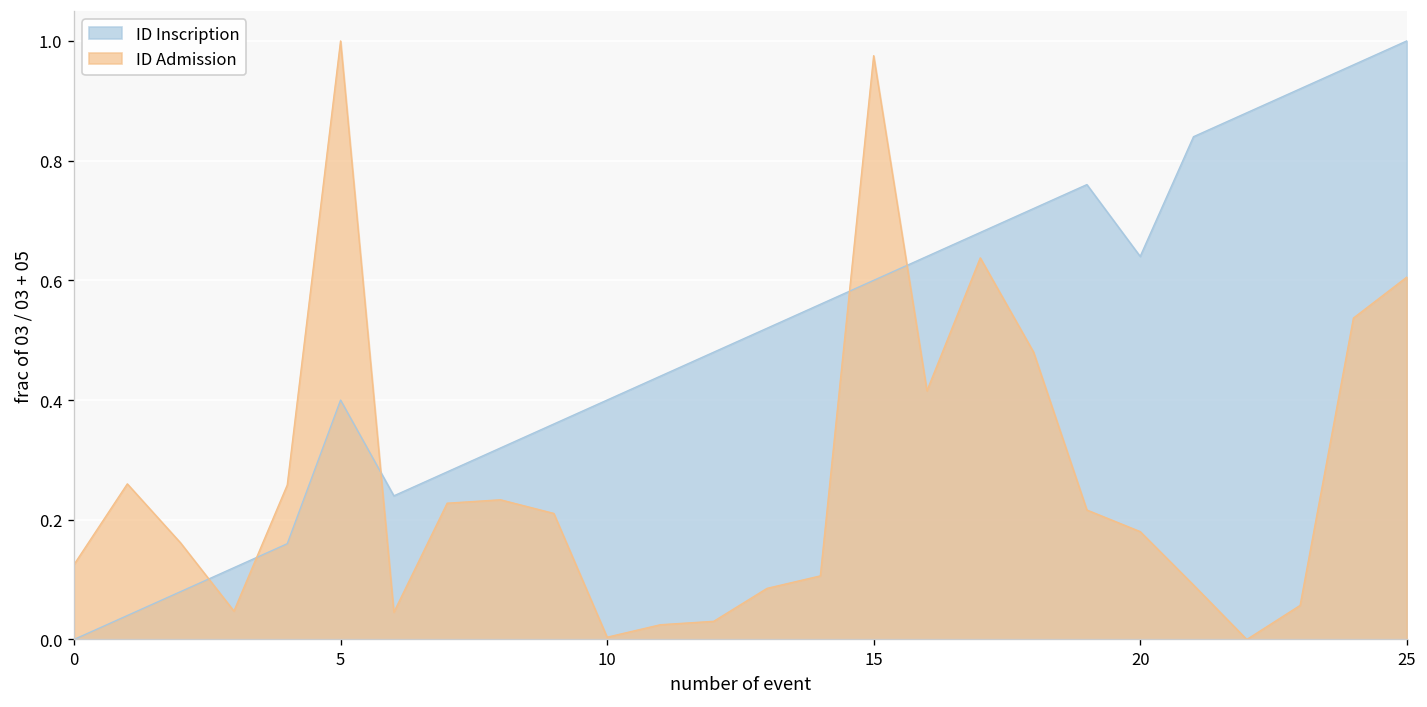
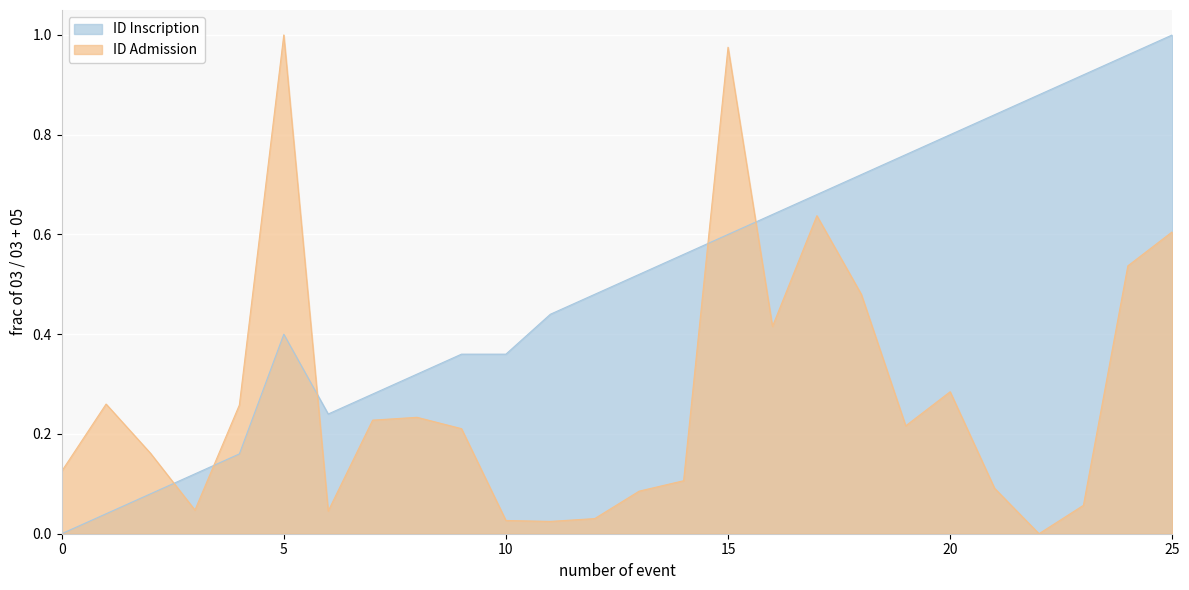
  {
    "ID Inscription": {
      "0": 0.00,
      "5": 0.40,
-     "10": 0.40,
+     "10": 0.36,
      "15": 0.60,
-     "20": 0.64,
+     "20": 0.80,
      "25": 1.00
    },
    "ID Admission": {
      "0": 0.13,
      "5": 1.00,
-     "10": 0.00,
+     "10": 0.03,
      "15": 0.98,
-     "20": 0.18,
+     "20": 0.28,
      "25": 0.61
    }
  }
